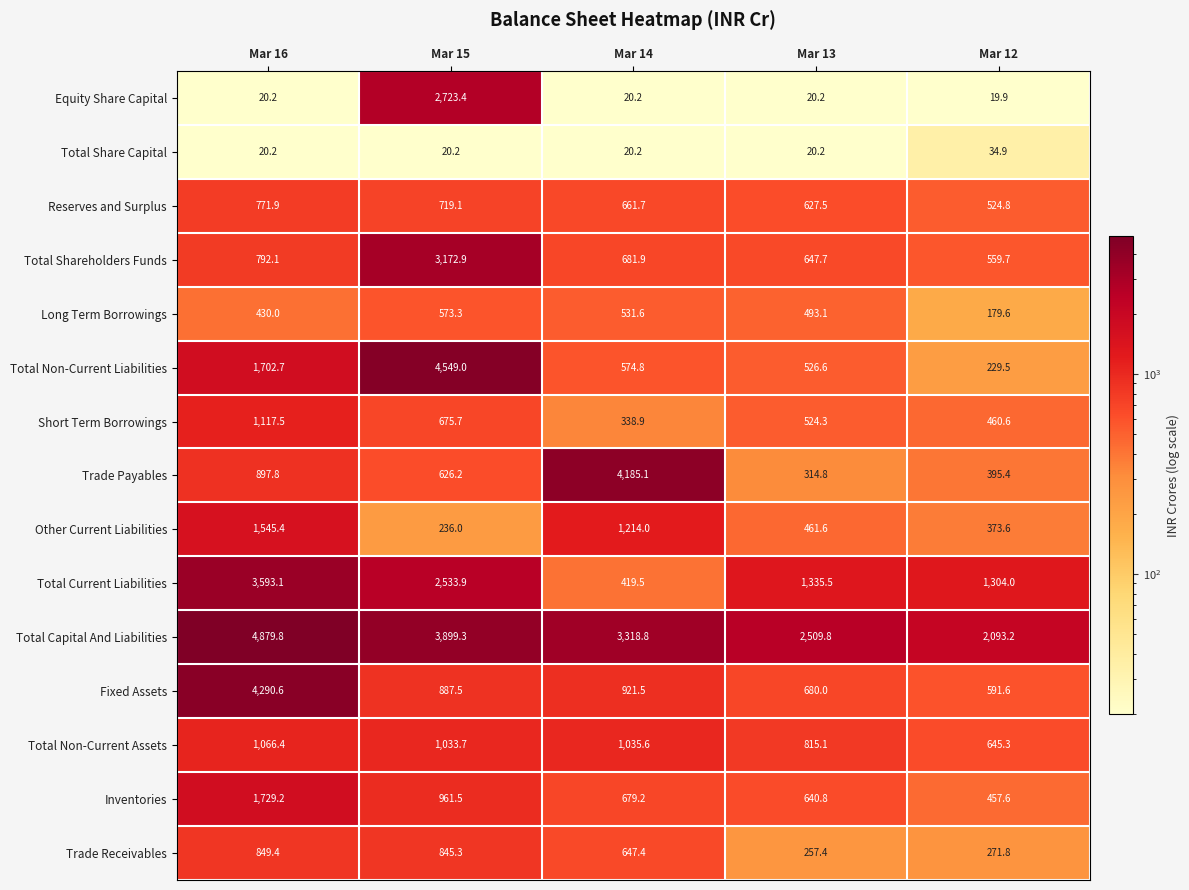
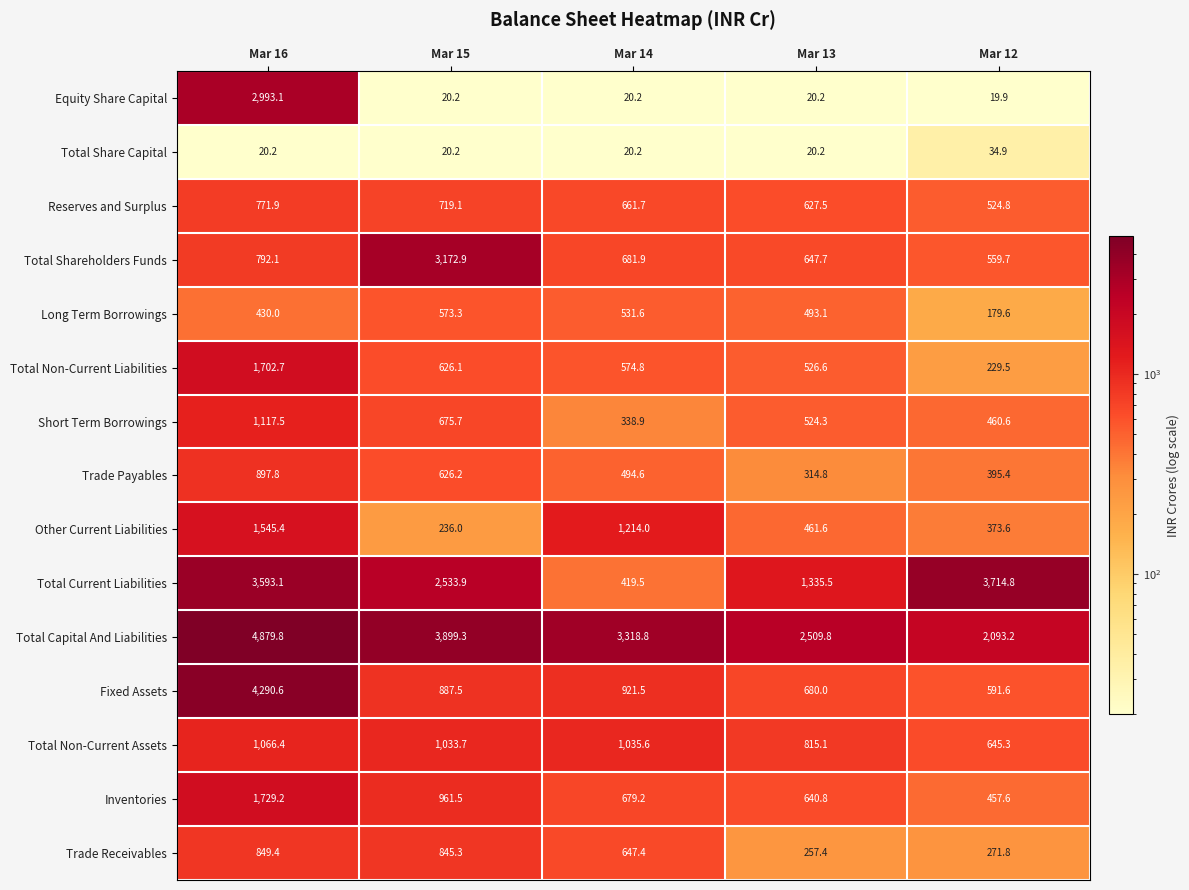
  {
    "Equity Share Capital": {
-     "Mar 16": "20.2",
-     "Mar 15": "2,723.4",
+     "Mar 16": "2,993.1",
+     "Mar 15": "20.2",
      "Mar 14": "20.2",
      "Mar 13": "20.2",
      "Mar 12": "19.9"
    },
    "Total Share Capital": {
      "Mar 16": "20.2",
      "Mar 15": "20.2",
      "Mar 14": "20.2",
      "Mar 13": "20.2",
      "Mar 12": "34.9"
    },
    "Reserves and Surplus": {
      "Mar 16": "771.9",
      "Mar 15": "719.1",
      "Mar 14": "661.7",
      "Mar 13": "627.5",
      "Mar 12": "524.8"
    },
    "Total Shareholders Funds": {
      "Mar 16": "792.1",
      "Mar 15": "3,172.9",
      "Mar 14": "681.9",
      "Mar 13": "647.7",
      "Mar 12": "559.7"
    },
    "Long Term Borrowings": {
      "Mar 16": "430.0",
      "Mar 15": "573.3",
      "Mar 14": "531.6",
      "Mar 13": "493.1",
      "Mar 12": "179.6"
    },
    "Total Non-Current Liabilities": {
      "Mar 16": "1,702.7",
-     "Mar 15": "4,549.0",
+     "Mar 15": "626.1",
      "Mar 14": "574.8",
      "Mar 13": "526.6",
      "Mar 12": "229.5"
    },
    "Short Term Borrowings": {
      "Mar 16": "1,117.5",
      "Mar 15": "675.7",
      "Mar 14": "338.9",
      "Mar 13": "524.3",
      "Mar 12": "460.6"
    },
    "Trade Payables": {
      "Mar 16": "897.8",
      "Mar 15": "626.2",
-     "Mar 14": "4,185.1",
+     "Mar 14": "494.6",
      "Mar 13": "314.8",
      "Mar 12": "395.4"
    },
    "Other Current Liabilities": {
      "Mar 16": "1,545.4",
      "Mar 15": "236.0",
      "Mar 14": "1,214.0",
      "Mar 13": "461.6",
      "Mar 12": "373.6"
    },
    "Total Current Liabilities": {
      "Mar 16": "3,593.1",
      "Mar 15": "2,533.9",
      "Mar 14": "419.5",
      "Mar 13": "1,335.5",
-     "Mar 12": "1,304.0"
+     "Mar 12": "3,714.8"
    },
    "Total Capital And Liabilities": {
      "Mar 16": "4,879.8",
      "Mar 15": "3,899.3",
      "Mar 14": "3,318.8",
      "Mar 13": "2,509.8",
      "Mar 12": "2,093.2"
    },
    "Fixed Assets": {
      "Mar 16": "4,290.6",
      "Mar 15": "887.5",
      "Mar 14": "921.5",
      "Mar 13": "680.0",
      "Mar 12": "591.6"
    },
    "Total Non-Current Assets": {
      "Mar 16": "1,066.4",
      "Mar 15": "1,033.7",
      "Mar 14": "1,035.6",
      "Mar 13": "815.1",
      "Mar 12": "645.3"
    },
    "Inventories": {
      "Mar 16": "1,729.2",
      "Mar 15": "961.5",
      "Mar 14": "679.2",
      "Mar 13": "640.8",
      "Mar 12": "457.6"
    },
    "Trade Receivables": {
      "Mar 16": "849.4",
      "Mar 15": "845.3",
      "Mar 14": "647.4",
      "Mar 13": "257.4",
      "Mar 12": "271.8"
    }
  }
